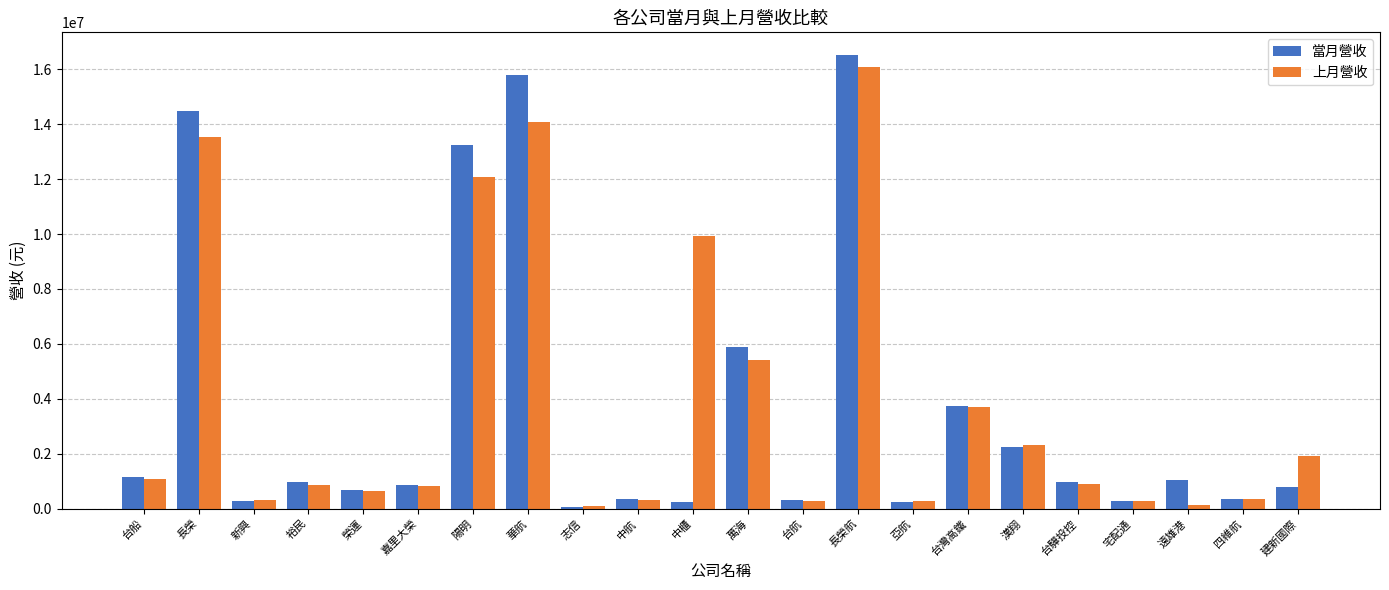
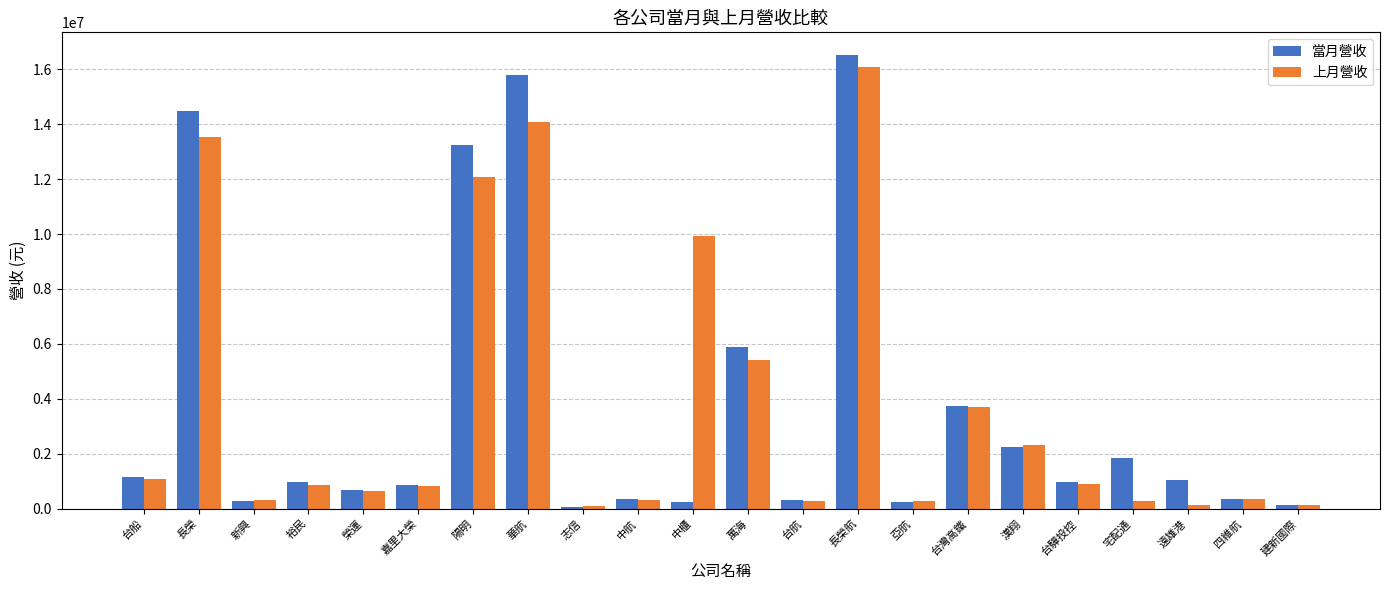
  {
    "當月營收": {
      "台船": 1200000,
      "長榮": 14500000,
      "新興": 300000,
      "裕民": 1000000,
      "榮運": 700000,
      "嘉里大榮": 900000,
      "陽明": 13200000,
      "華航": 15800000,
      "中航": 300000,
      "中櫃": 300000,
      "萬海": 5900000,
      "台航": 300000,
      "長榮航": 16500000,
      "亞航": 300000,
      "台灣高鐵": 3700000,
      "漢翔": 2200000,
      "台驊投控": 1000000,
-     "宅配通": 300000,
+     "宅配通": 1900000,
      "遠雄港": 1000000,
      "四維航": 300000,
-     "建新國際": 800000
+     "建新國際": 100000
    },
    "上月營收": {
      "台船": 1100000,
      "長榮": 13500000,
      "新興": 300000,
      "裕民": 900000,
      "榮運": 600000,
      "嘉里大榮": 800000,
      "陽明": 12100000,
      "華航": 14100000,
      "中航": 300000,
      "中櫃": 9900000,
      "萬海": 5400000,
      "台航": 300000,
      "長榮航": 16100000,
      "亞航": 300000,
      "台灣高鐵": 3700000,
      "漢翔": 2300000,
      "台驊投控": 900000,
      "宅配通": 300000,
      "遠雄港": 100000,
      "四維航": 400000,
-     "建新國際": 1900000
+     "建新國際": 100000
    }
  }
